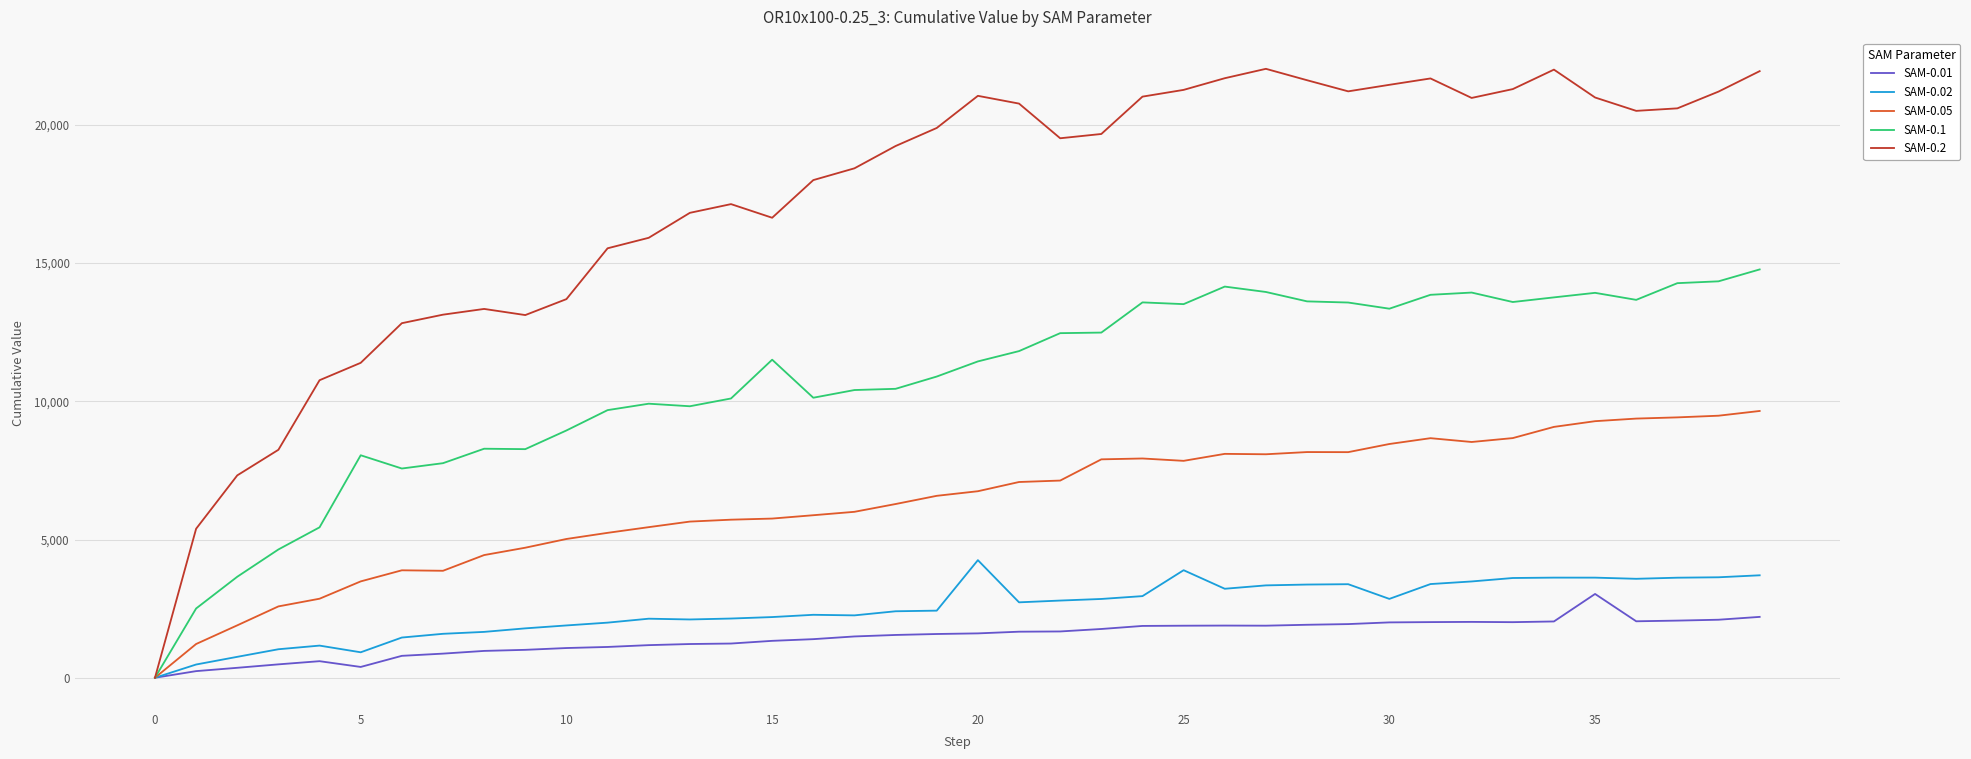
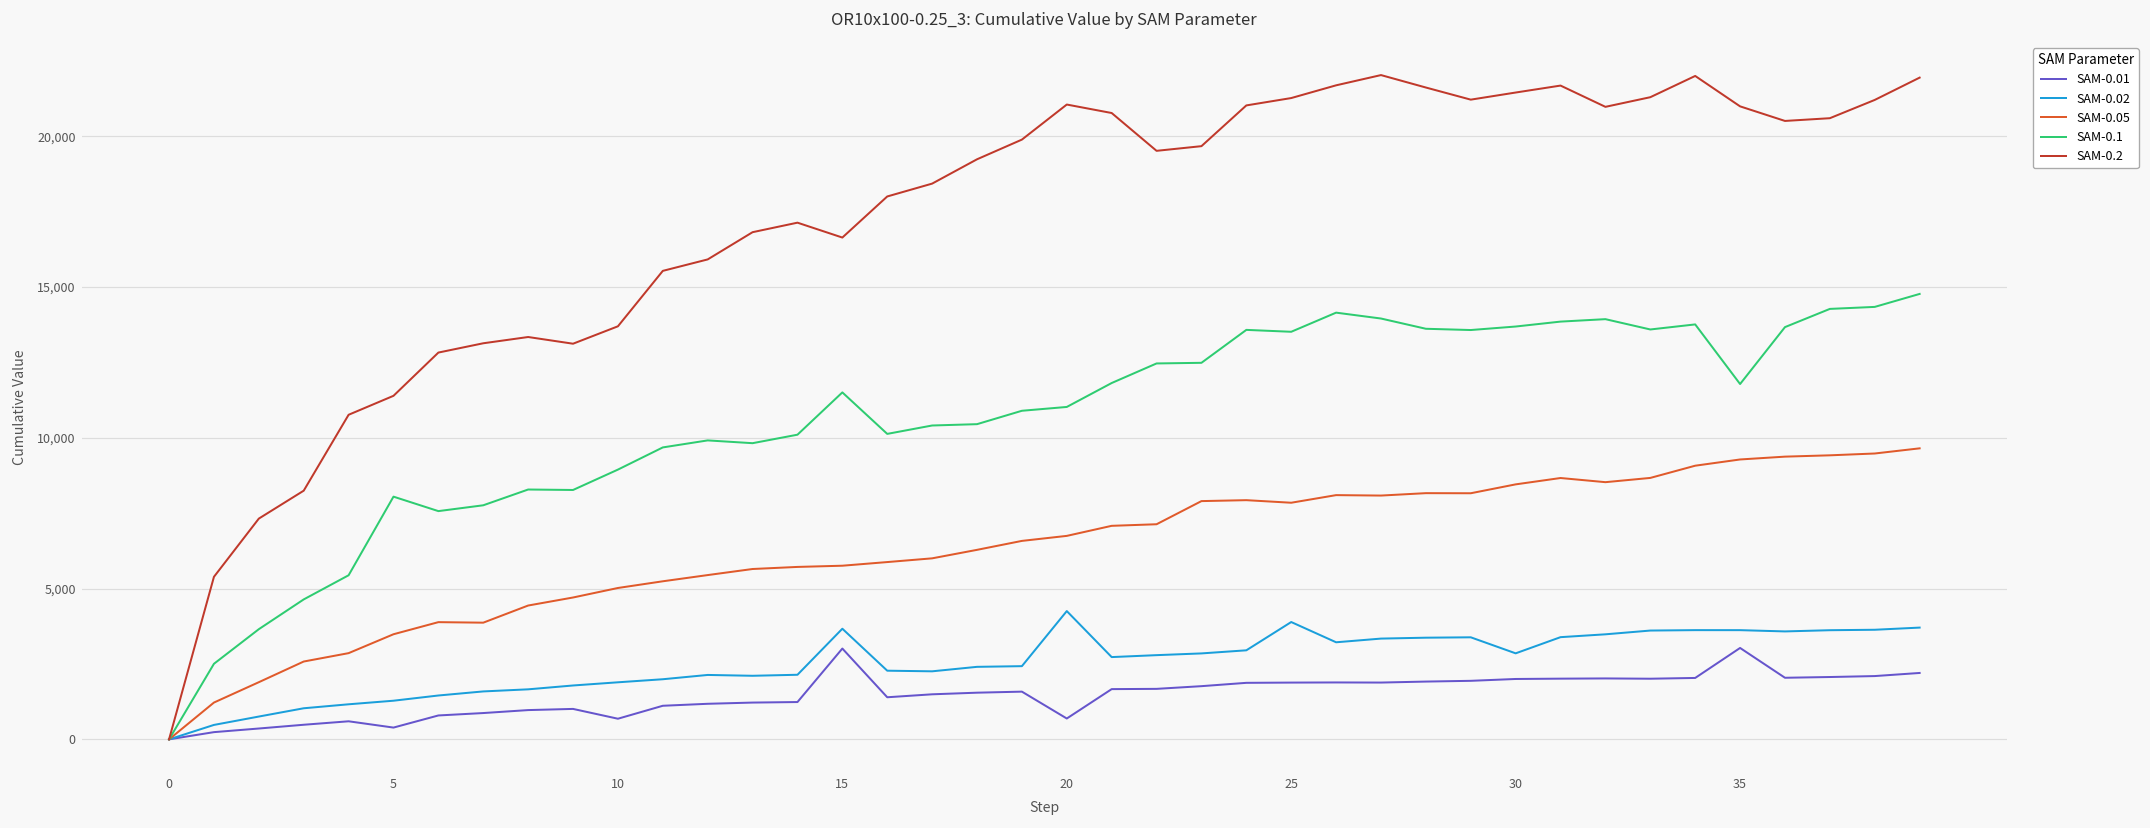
  {
    "SAM-0.01": {
      "5": "400",
-     "10": "1,100",
-     "15": "1,300",
-     "20": "1,600",
+     "10": "700",
+     "15": "3,000",
+     "20": "700",
      "25": "1,900",
      "30": "2,000",
      "35": "3,000"
    },
    "SAM-0.02": {
-     "5": "900",
+     "5": "1,300",
      "10": "1,900",
-     "15": "2,200",
+     "15": "3,700",
      "20": "4,300",
      "25": "3,900",
      "30": "2,900",
      "35": "3,600"
    },
    "SAM-0.1": {
      "5": "8,000",
      "10": "8,900",
      "15": "11,500",
-     "20": "11,400",
+     "20": "11,000",
      "25": "13,500",
-     "30": "13,300",
-     "35": "13,900"
+     "30": "13,700",
+     "35": "11,800"
    }
  }
